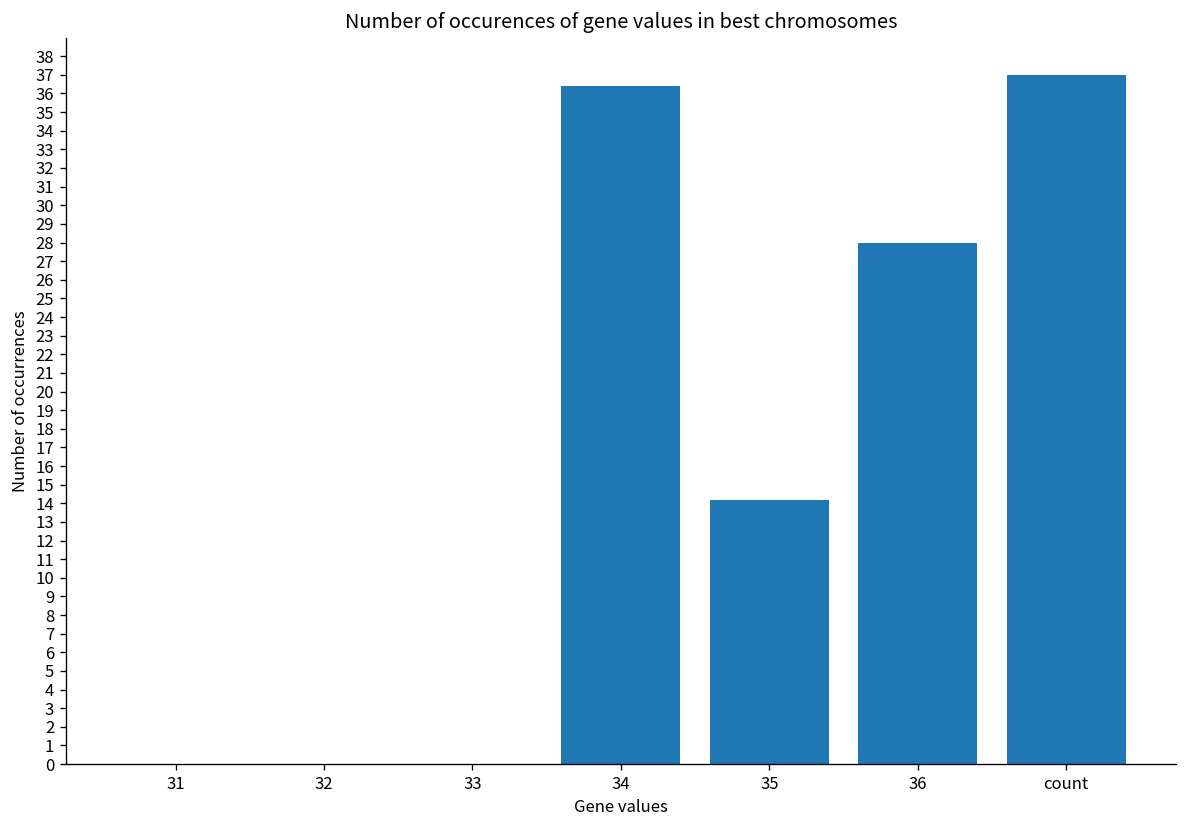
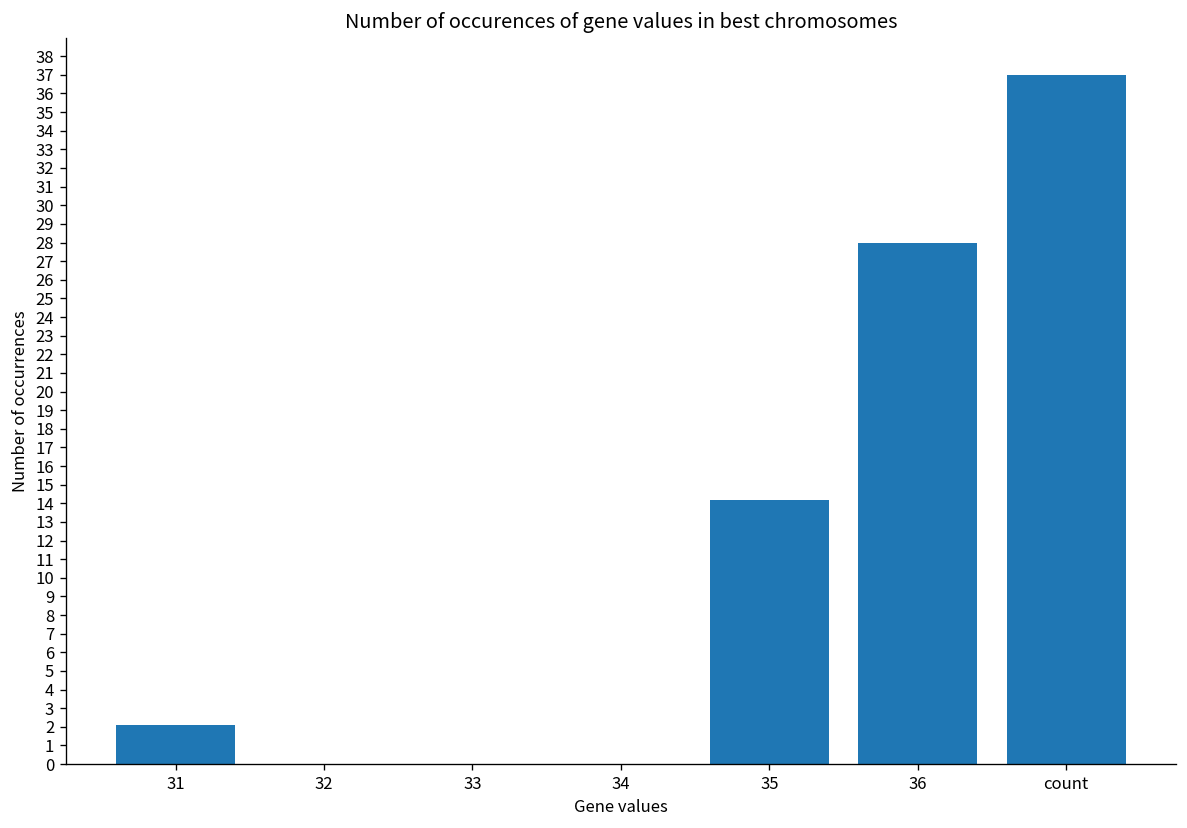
  {
-   "31": 0.0,
+   "31": 2.1,
    "32": 0.0,
    "33": 0.0,
-   "34": 36.4,
+   "34": 0.0,
    "35": 14.2,
    "36": 28.0,
    "count": 37.0
  }
